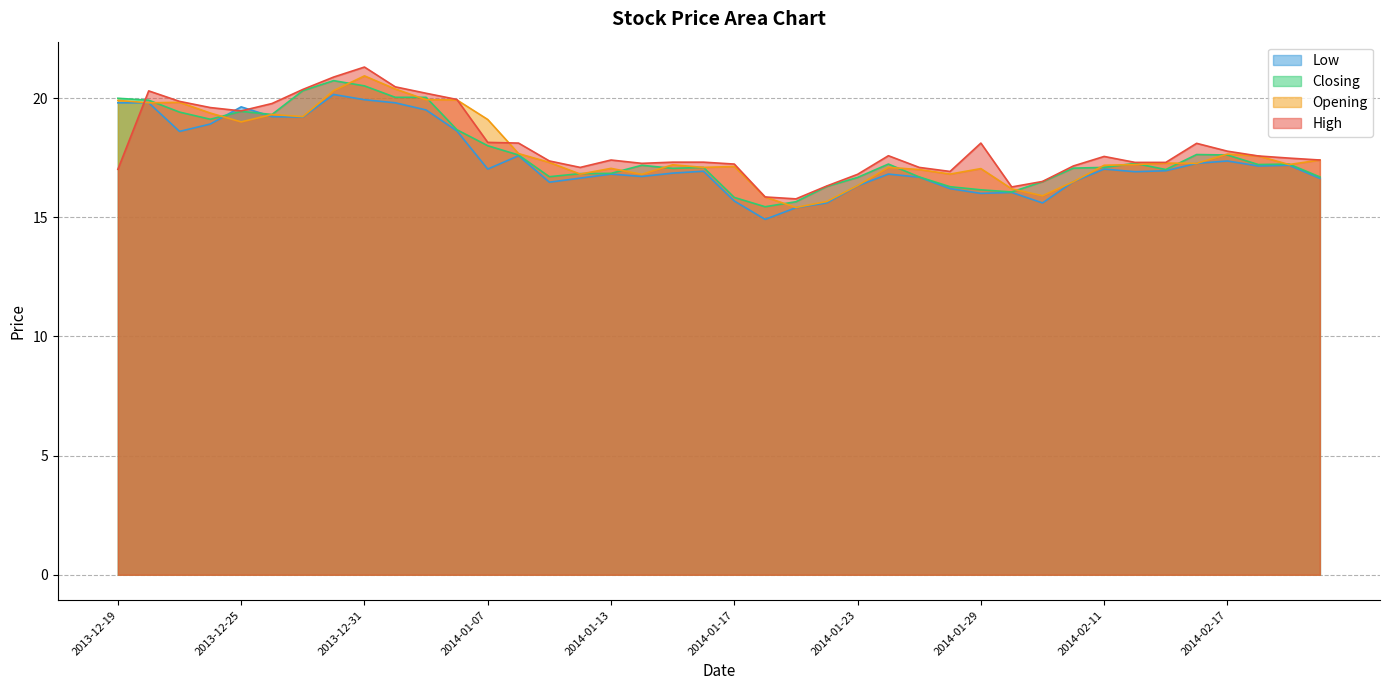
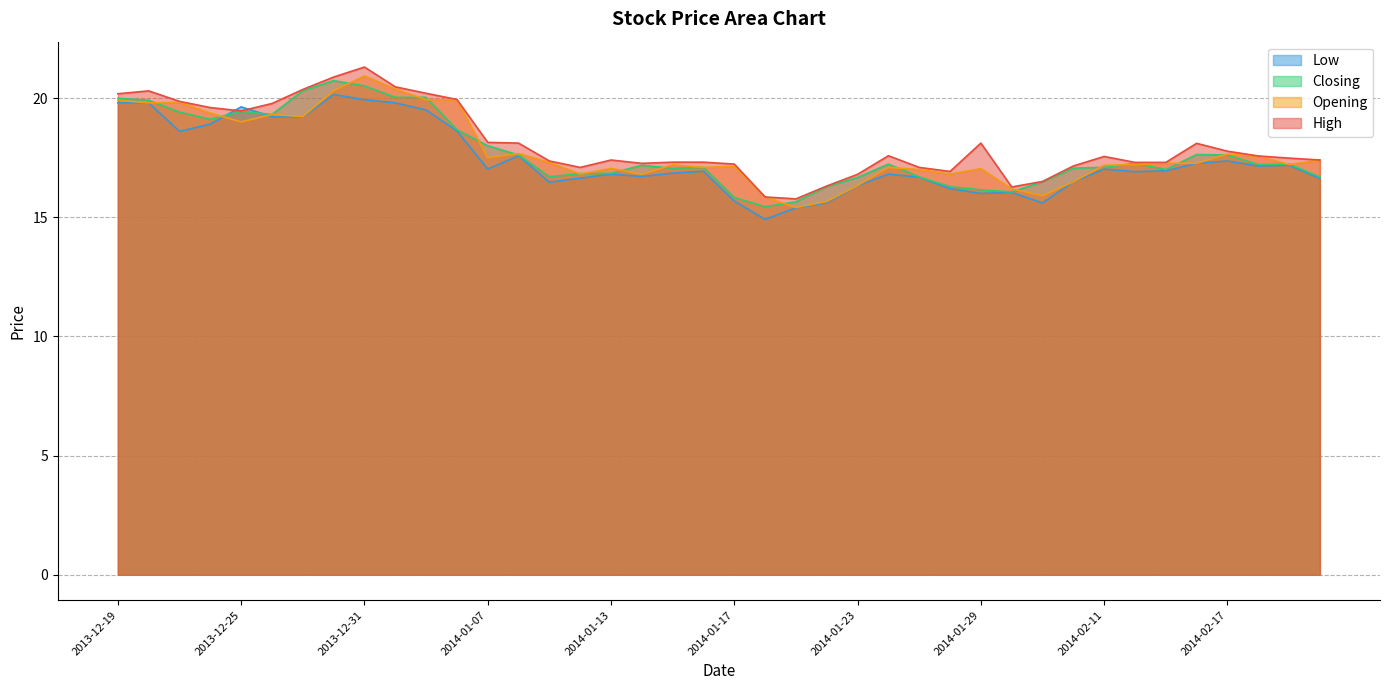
  {
    "Low": {
      "2013-12-25": 19.6,
      "2013-12-31": 19.9,
      "2014-01-07": 17.0,
      "2014-01-17": 15.7,
      "2014-01-29": 16.0,
      "2014-02-17": 17.4
    },
    "Closing": {
      "2013-12-31": 20.5,
      "2014-01-07": 18.0,
      "2014-01-17": 15.8,
      "2014-01-23": 16.7,
      "2014-01-29": 16.2
    },
    "Opening": {
      "2013-12-25": 19.0,
      "2013-12-31": 20.9,
-     "2014-01-07": 19.1,
+     "2014-01-07": 17.5,
      "2014-01-13": 17.1,
      "2014-01-29": 17.0
    },
    "High": {
-     "2013-12-19": 17.0,
+     "2013-12-19": 20.2,
      "2013-12-31": 21.3,
      "2014-01-07": 18.1,
      "2014-01-13": 17.4,
      "2014-01-23": 16.8,
      "2014-01-29": 18.1,
      "2014-02-11": 17.6,
      "2014-02-17": 17.8
    }
  }
